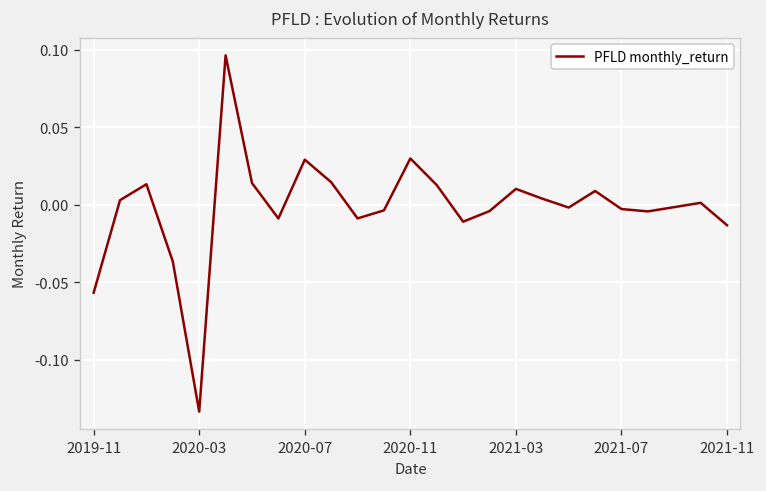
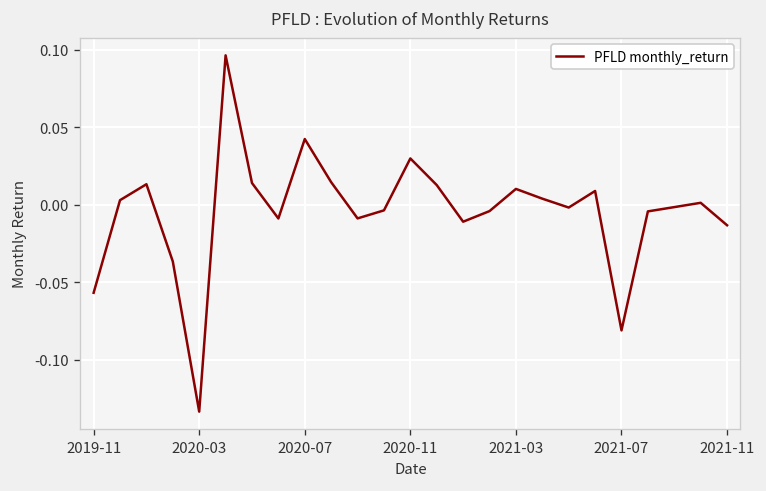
  {
    "2019-11": -0.057,
    "2020-03": -0.133,
-   "2020-07": 0.029,
+   "2020-07": 0.042,
    "2020-11": 0.030,
    "2021-03": 0.010,
-   "2021-07": -0.003,
+   "2021-07": -0.081,
    "2021-11": -0.013
  }
